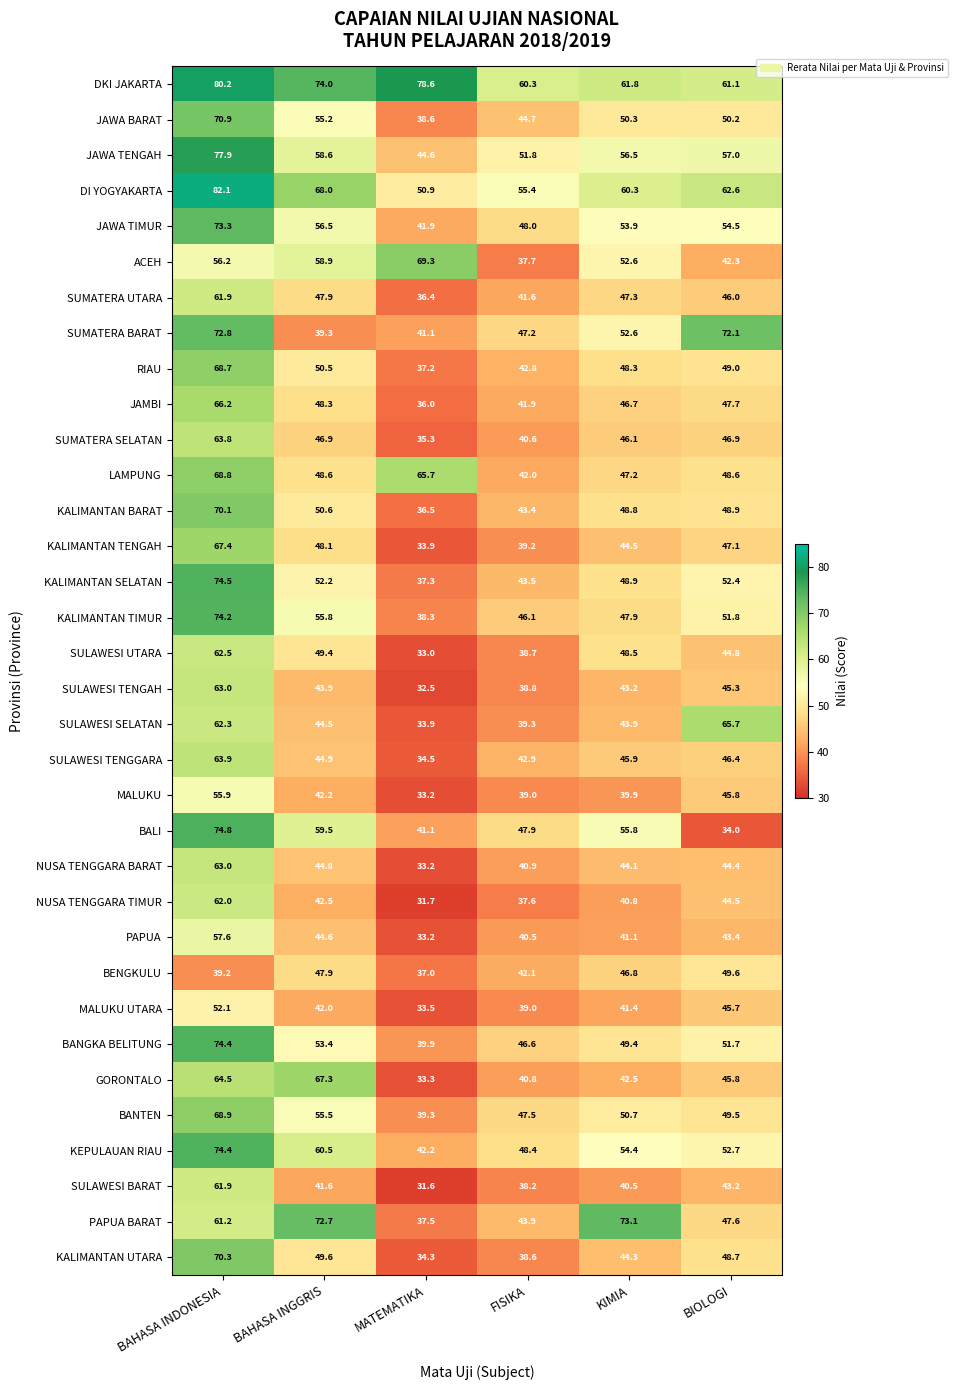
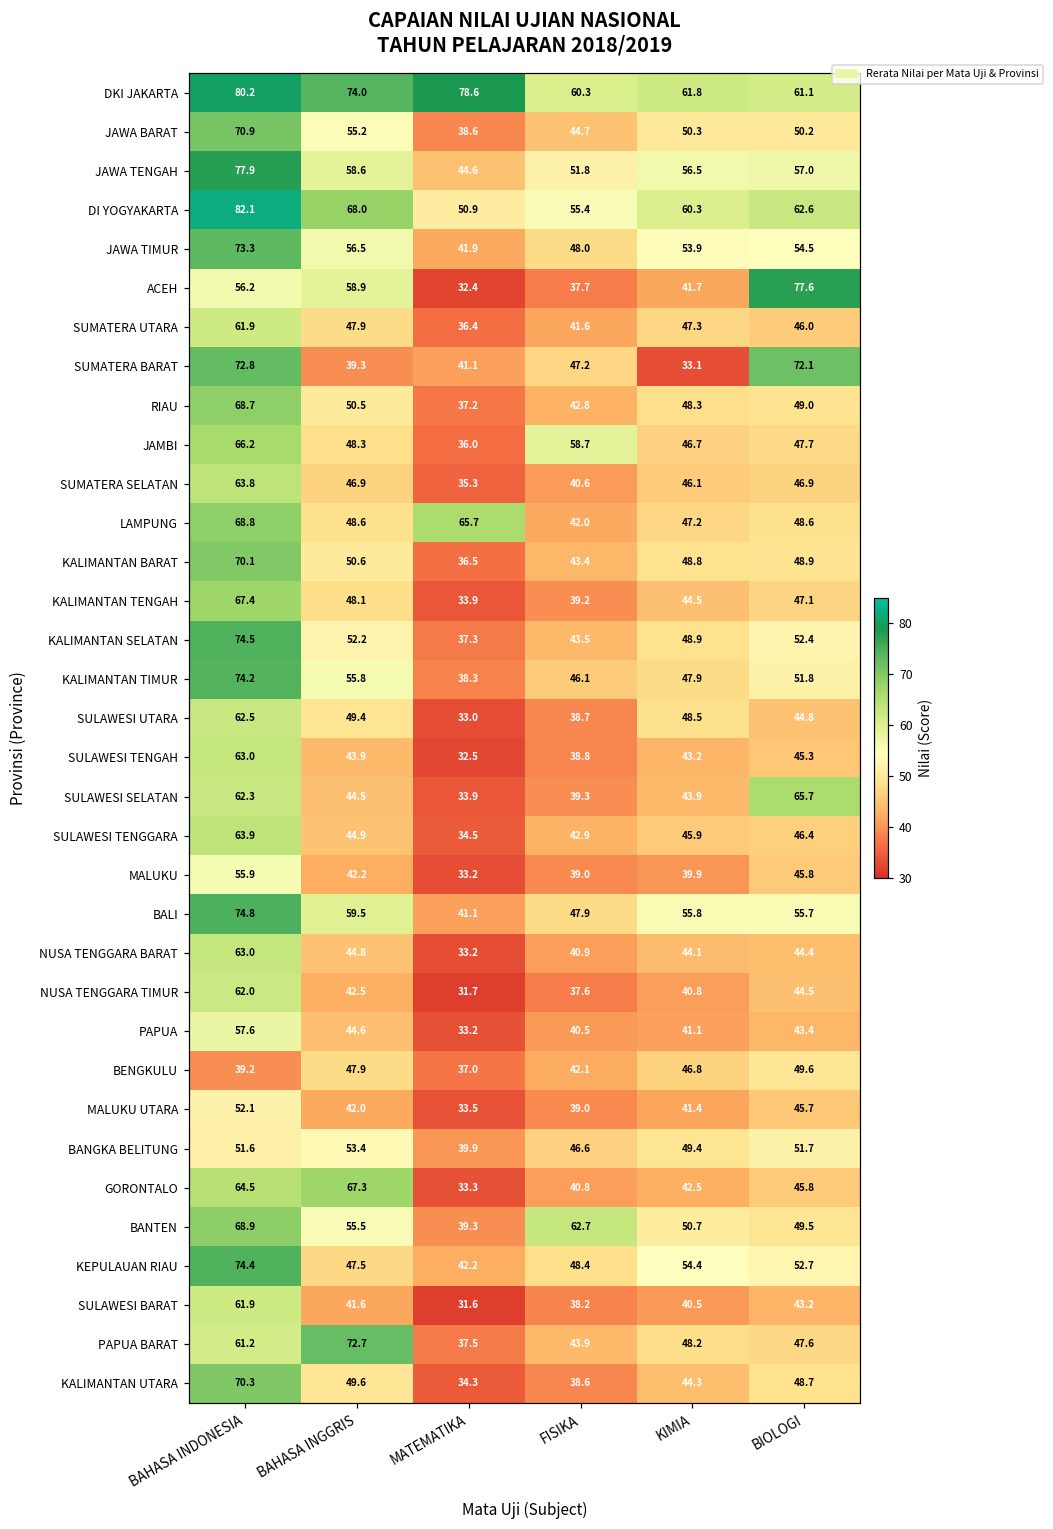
  {
    "ACEH": {
      "BAHASA INDONESIA": 56.2,
      "BAHASA INGGRIS": 58.9,
-     "MATEMATIKA": 69.3,
+     "MATEMATIKA": 32.4,
      "FISIKA": 37.7,
-     "KIMIA": 52.6,
-     "BIOLOGI": 42.3
+     "KIMIA": 41.7,
+     "BIOLOGI": 77.6
    },
    "SUMATERA BARAT": {
      "BAHASA INDONESIA": 72.8,
      "BAHASA INGGRIS": 39.3,
      "MATEMATIKA": 41.1,
      "FISIKA": 47.2,
-     "KIMIA": 52.6,
+     "KIMIA": 33.1,
      "BIOLOGI": 72.1
    },
    "JAMBI": {
      "BAHASA INDONESIA": 66.2,
      "BAHASA INGGRIS": 48.3,
      "MATEMATIKA": 36.0,
-     "FISIKA": 41.9,
+     "FISIKA": 58.7,
      "KIMIA": 46.7,
      "BIOLOGI": 47.7
    },
    "BALI": {
      "BAHASA INDONESIA": 74.8,
      "BAHASA INGGRIS": 59.5,
      "MATEMATIKA": 41.1,
      "FISIKA": 47.9,
      "KIMIA": 55.8,
-     "BIOLOGI": 34.0
+     "BIOLOGI": 55.7
    },
    "BANGKA BELITUNG": {
-     "BAHASA INDONESIA": 74.4,
+     "BAHASA INDONESIA": 51.6,
      "BAHASA INGGRIS": 53.4,
      "MATEMATIKA": 39.9,
      "FISIKA": 46.6,
      "KIMIA": 49.4,
      "BIOLOGI": 51.7
    },
    "BANTEN": {
      "BAHASA INDONESIA": 68.9,
      "BAHASA INGGRIS": 55.5,
      "MATEMATIKA": 39.3,
-     "FISIKA": 47.5,
+     "FISIKA": 62.7,
      "KIMIA": 50.7,
      "BIOLOGI": 49.5
    },
    "KEPULAUAN RIAU": {
      "BAHASA INDONESIA": 74.4,
-     "BAHASA INGGRIS": 60.5,
+     "BAHASA INGGRIS": 47.5,
      "MATEMATIKA": 42.2,
      "FISIKA": 48.4,
      "KIMIA": 54.4,
      "BIOLOGI": 52.7
    },
    "PAPUA BARAT": {
      "BAHASA INDONESIA": 61.2,
      "BAHASA INGGRIS": 72.7,
      "MATEMATIKA": 37.5,
      "FISIKA": 43.9,
-     "KIMIA": 73.1,
+     "KIMIA": 48.2,
      "BIOLOGI": 47.6
    }
  }
